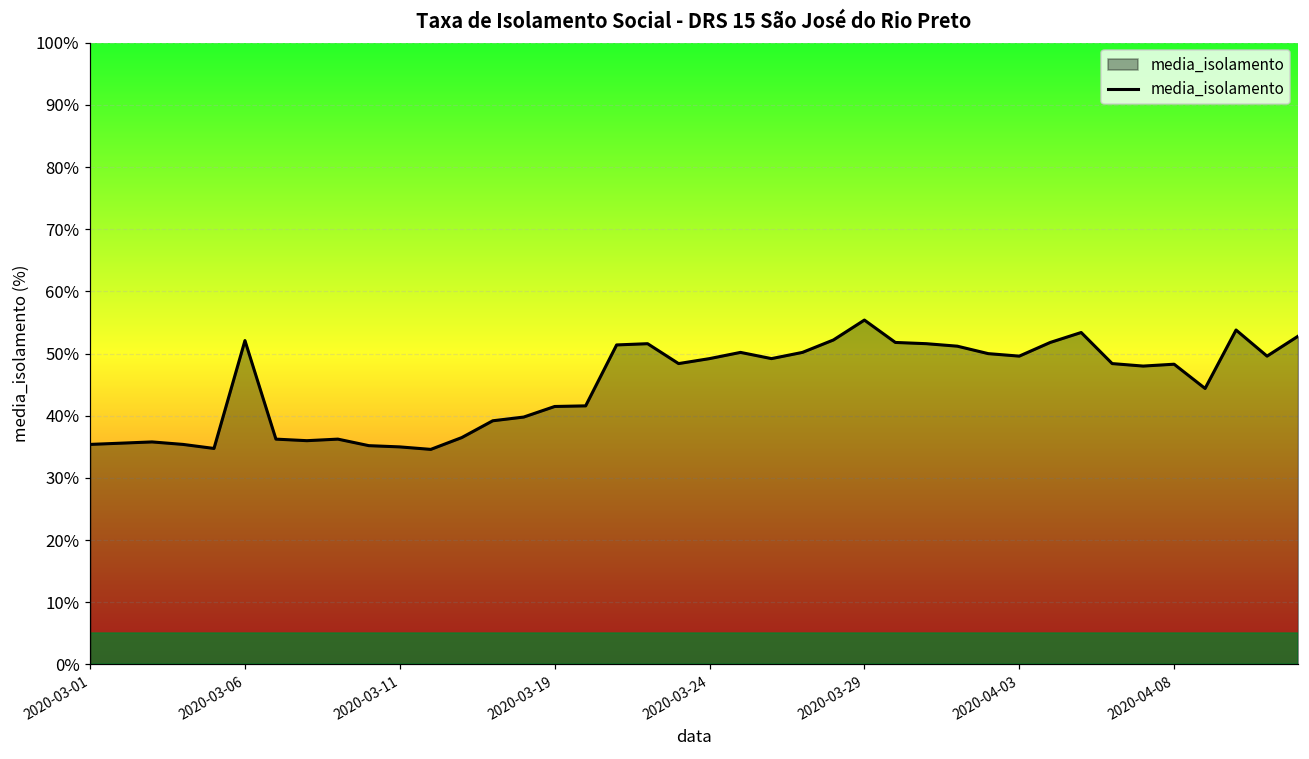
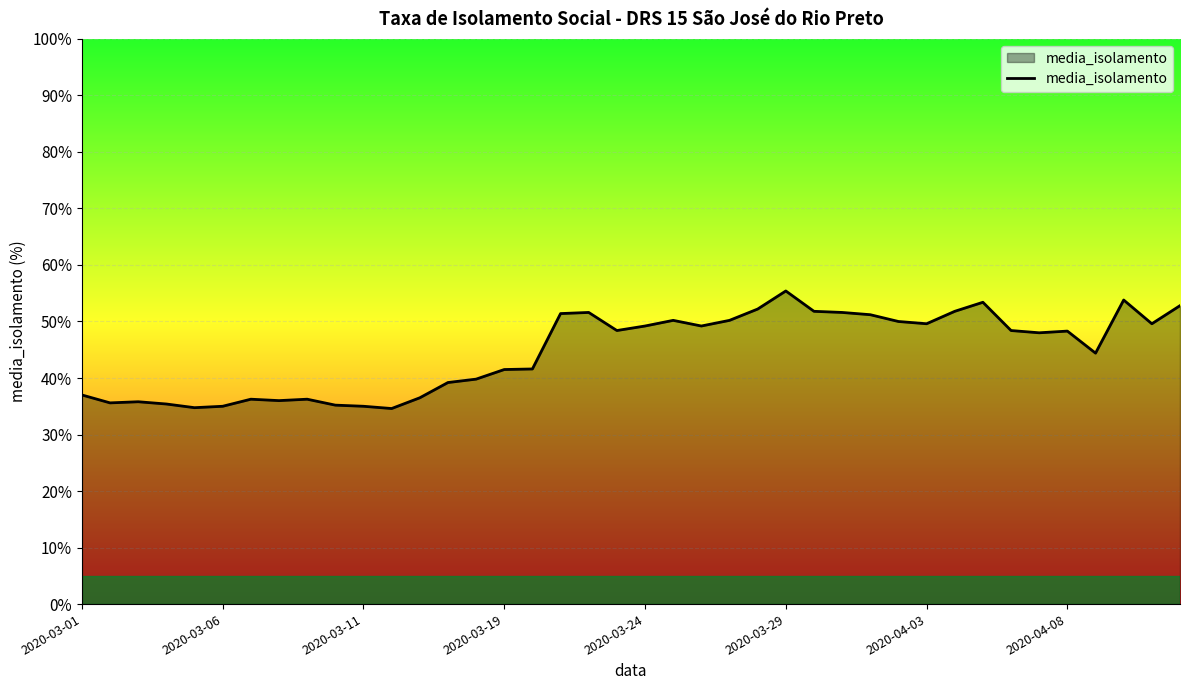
  {
-   "2020-03-01": "35%",
-   "2020-03-06": "52%",
+   "2020-03-01": "37%",
+   "2020-03-06": "35%",
    "2020-03-11": "35%",
    "2020-03-19": "42%",
    "2020-03-24": "49%",
    "2020-03-29": "55%",
    "2020-04-03": "50%",
    "2020-04-08": "48%"
  }
